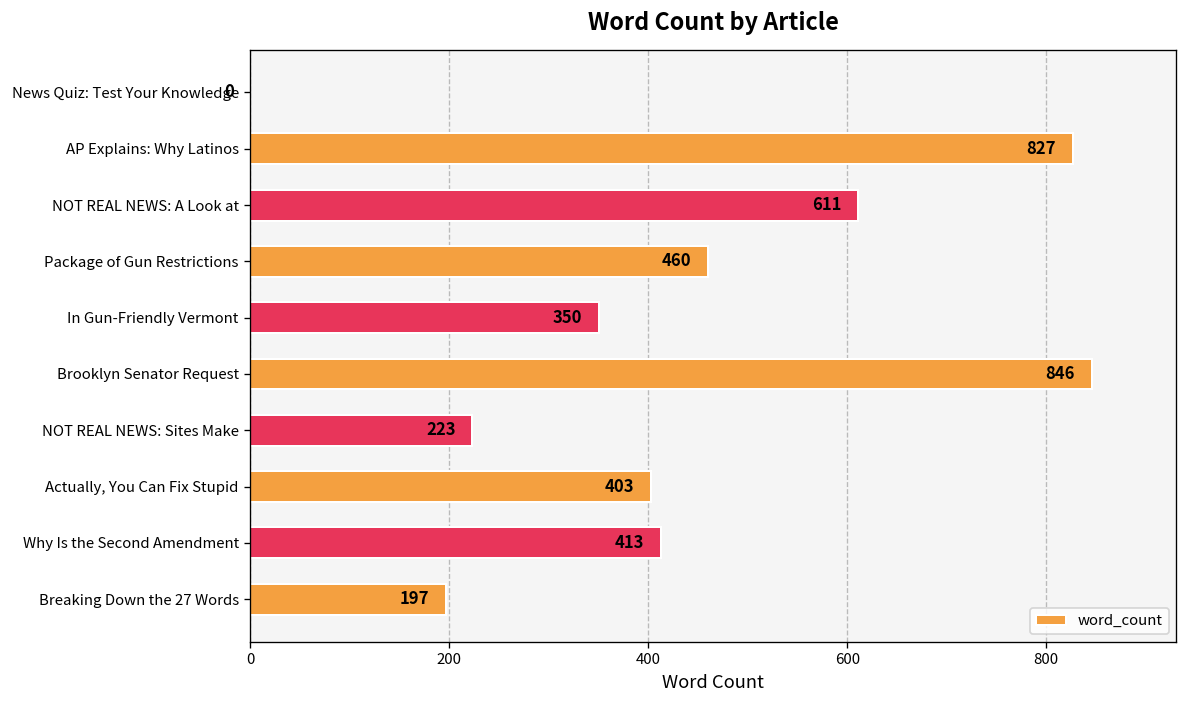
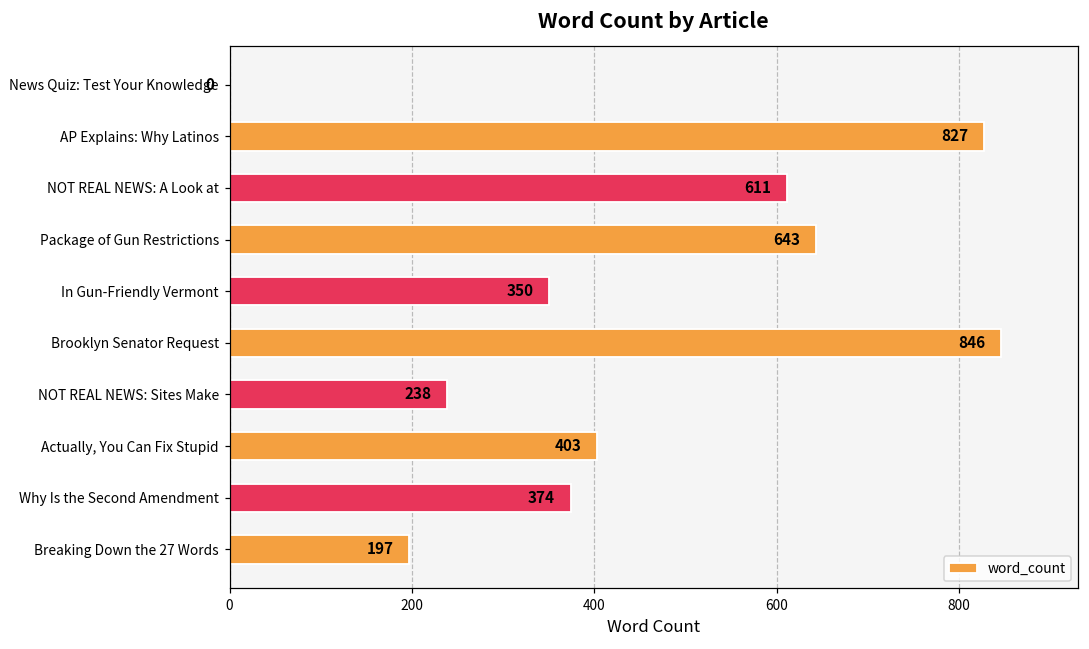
  {
    "News Quiz: Test Your Knowledge": 0,
    "AP Explains: Why Latinos": 827,
    "NOT REAL NEWS: A Look at": 611,
-   "Package of Gun Restrictions": 460,
+   "Package of Gun Restrictions": 643,
    "In Gun-Friendly Vermont": 350,
    "Brooklyn Senator Request": 846,
-   "NOT REAL NEWS: Sites Make": 223,
+   "NOT REAL NEWS: Sites Make": 238,
    "Actually, You Can Fix Stupid": 403,
-   "Why Is the Second Amendment": 413,
+   "Why Is the Second Amendment": 374,
    "Breaking Down the 27 Words": 197
  }
